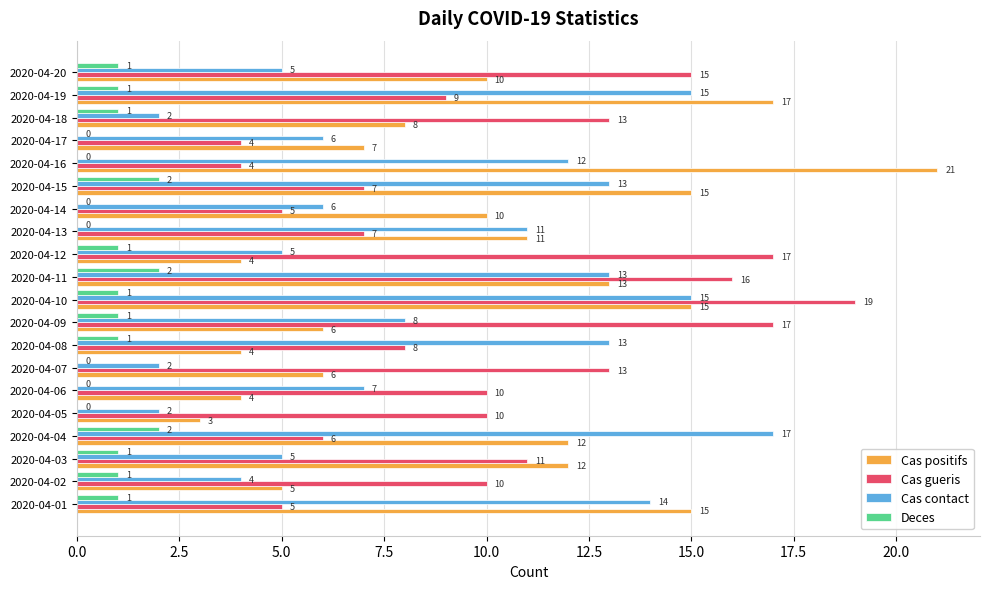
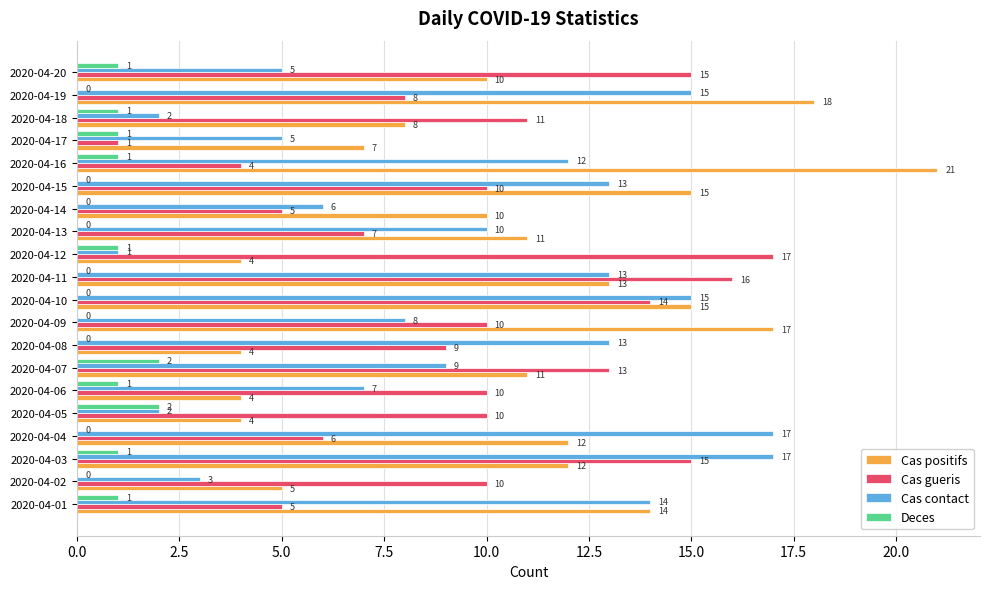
  {
    "Cas positifs": {
      "2020-04-20": 10,
-     "2020-04-19": 17,
+     "2020-04-19": 18,
      "2020-04-18": 8,
      "2020-04-17": 7,
      "2020-04-16": 21,
      "2020-04-15": 15,
      "2020-04-14": 10,
      "2020-04-13": 11,
      "2020-04-12": 4,
      "2020-04-11": 13,
      "2020-04-10": 15,
-     "2020-04-09": 6,
+     "2020-04-09": 17,
      "2020-04-08": 4,
-     "2020-04-07": 6,
+     "2020-04-07": 11,
      "2020-04-06": 4,
-     "2020-04-05": 3,
+     "2020-04-05": 4,
      "2020-04-04": 12,
      "2020-04-03": 12,
      "2020-04-02": 5,
-     "2020-04-01": 15
+     "2020-04-01": 14
    },
    "Cas gueris": {
      "2020-04-20": 15,
-     "2020-04-19": 9,
-     "2020-04-18": 13,
-     "2020-04-17": 4,
+     "2020-04-19": 8,
+     "2020-04-18": 11,
+     "2020-04-17": 1,
      "2020-04-16": 4,
-     "2020-04-15": 7,
+     "2020-04-15": 10,
      "2020-04-14": 5,
      "2020-04-13": 7,
      "2020-04-12": 17,
      "2020-04-11": 16,
-     "2020-04-10": 19,
-     "2020-04-09": 17,
-     "2020-04-08": 8,
+     "2020-04-10": 14,
+     "2020-04-09": 10,
+     "2020-04-08": 9,
      "2020-04-07": 13,
      "2020-04-06": 10,
      "2020-04-05": 10,
      "2020-04-04": 6,
-     "2020-04-03": 11,
+     "2020-04-03": 15,
      "2020-04-02": 10,
      "2020-04-01": 5
    },
    "Cas contact": {
      "2020-04-20": 5,
      "2020-04-19": 15,
      "2020-04-18": 2,
-     "2020-04-17": 6,
+     "2020-04-17": 5,
      "2020-04-16": 12,
      "2020-04-15": 13,
      "2020-04-14": 6,
-     "2020-04-13": 11,
-     "2020-04-12": 5,
+     "2020-04-13": 10,
+     "2020-04-12": 1,
      "2020-04-11": 13,
      "2020-04-10": 15,
      "2020-04-09": 8,
      "2020-04-08": 13,
-     "2020-04-07": 2,
+     "2020-04-07": 9,
      "2020-04-06": 7,
      "2020-04-04": 17,
-     "2020-04-03": 5,
-     "2020-04-02": 4,
+     "2020-04-03": 17,
+     "2020-04-02": 3,
      "2020-04-01": 14
    },
    "Deces": {
      "2020-04-20": 1,
-     "2020-04-19": 1,
+     "2020-04-19": 0,
      "2020-04-18": 1,
-     "2020-04-17": 0,
-     "2020-04-16": 0,
-     "2020-04-15": 2,
+     "2020-04-17": 1,
+     "2020-04-16": 1,
+     "2020-04-15": 0,
      "2020-04-14": 0,
      "2020-04-13": 0,
-     "2020-04-11": 2,
-     "2020-04-10": 1,
-     "2020-04-09": 1,
-     "2020-04-08": 1,
-     "2020-04-07": 0,
-     "2020-04-06": 0,
-     "2020-04-05": 0,
-     "2020-04-04": 2,
+     "2020-04-11": 0,
+     "2020-04-10": 0,
+     "2020-04-09": 0,
+     "2020-04-08": 0,
+     "2020-04-07": 2,
+     "2020-04-06": 1,
+     "2020-04-05": 2,
+     "2020-04-04": 0,
      "2020-04-03": 1,
-     "2020-04-02": 1,
+     "2020-04-02": 0,
      "2020-04-01": 1
    }
  }
